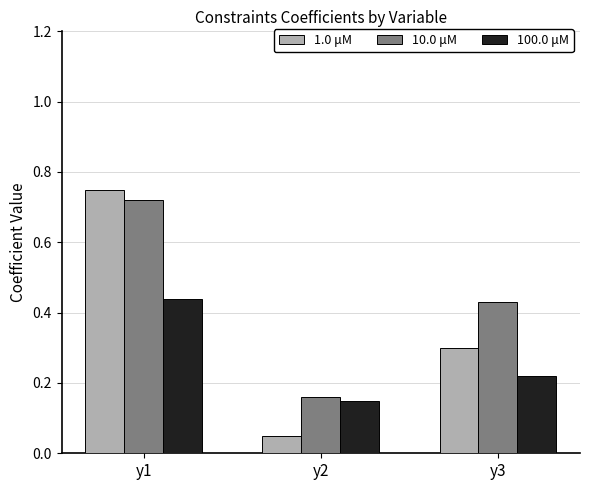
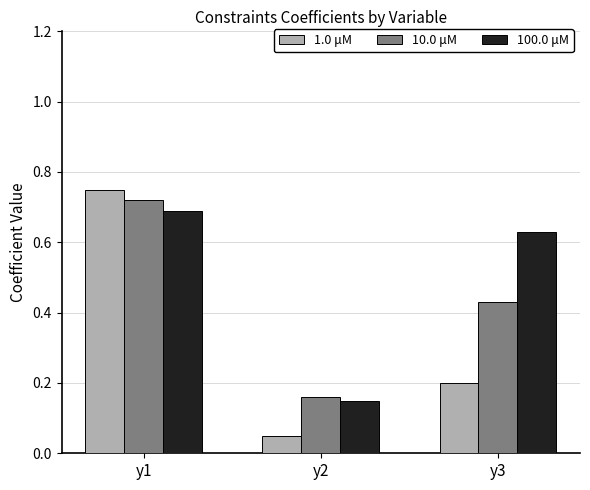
  {
    "1.0 μM": {
      "y1": 0.75,
      "y2": 0.05,
-     "y3": 0.3
+     "y3": 0.2
    },
    "10.0 μM": {
      "y1": 0.72,
      "y2": 0.16,
      "y3": 0.43
    },
    "100.0 μM": {
-     "y1": 0.44,
+     "y1": 0.69,
      "y2": 0.15,
-     "y3": 0.22
+     "y3": 0.63
    }
  }
